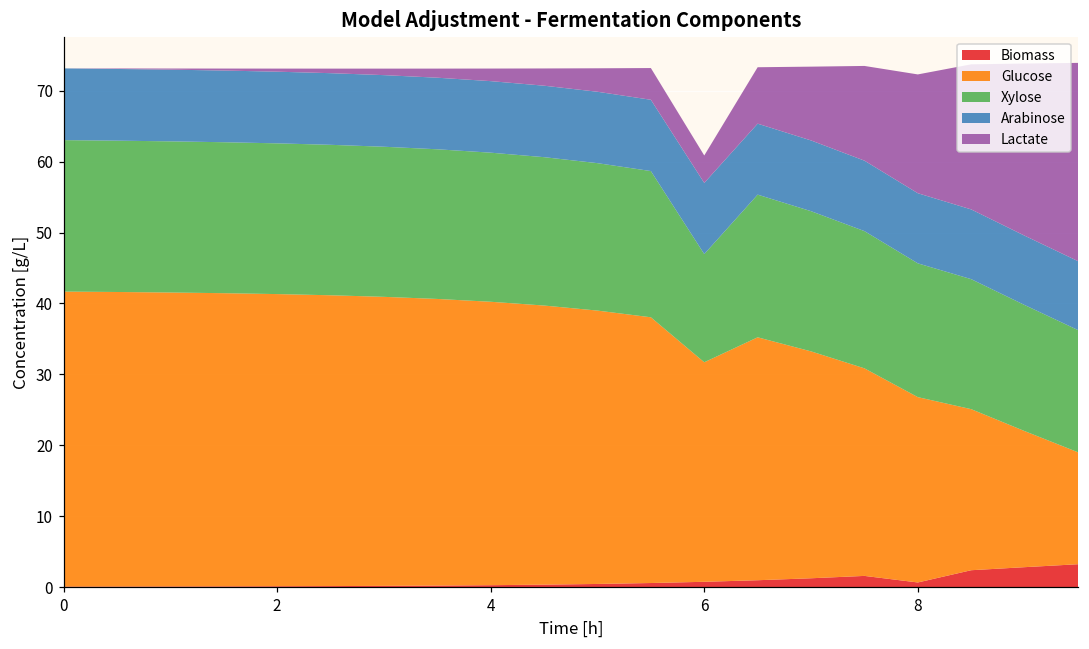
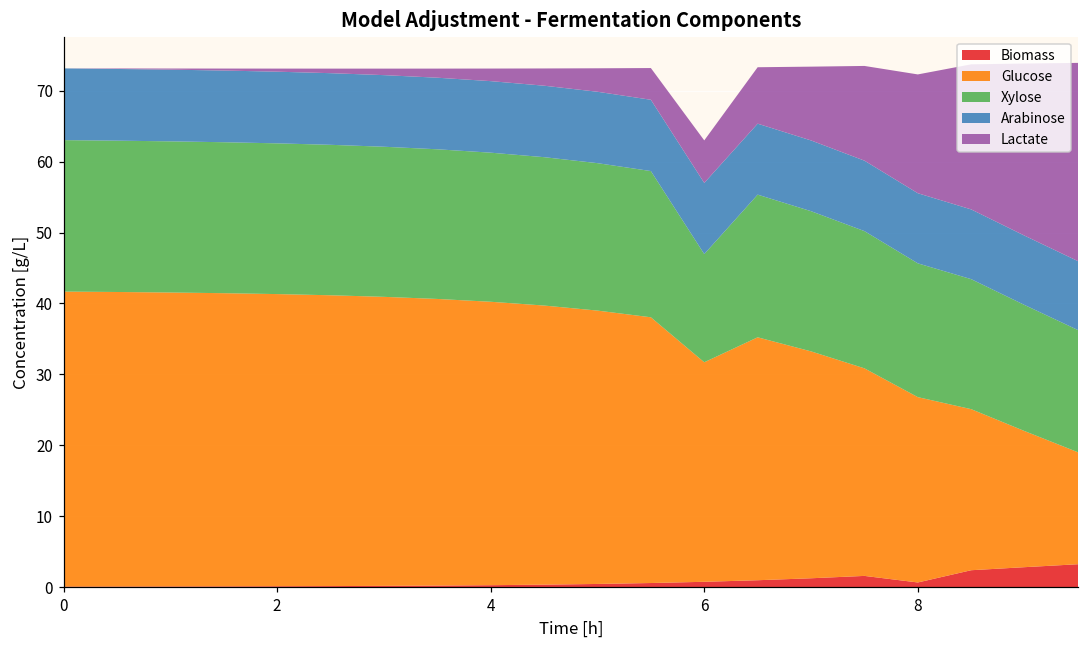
  {
    "Biomass": {
      "6": 1,
      "8": 1
    },
    "Glucose": {
      "0": 42,
      "2": 41,
      "4": 40,
      "6": 31,
      "8": 26
    },
    "Xylose": {
      "0": 21,
      "2": 21,
      "4": 21,
      "6": 15,
      "8": 19
    },
    "Arabinose": {
      "2": 10,
      "4": 10,
      "6": 10,
      "8": 10
    },
    "Lactate": {
      "2": 0,
      "4": 2,
-     "6": 4,
+     "6": 6,
      "8": 17
    }
  }
